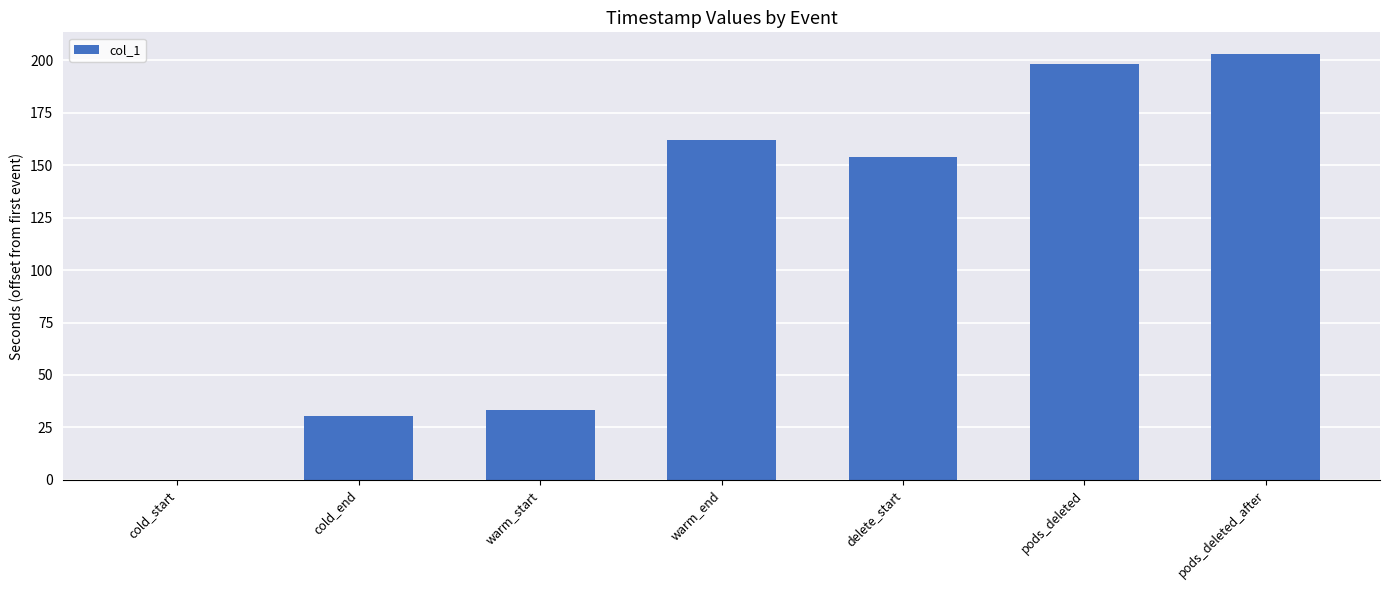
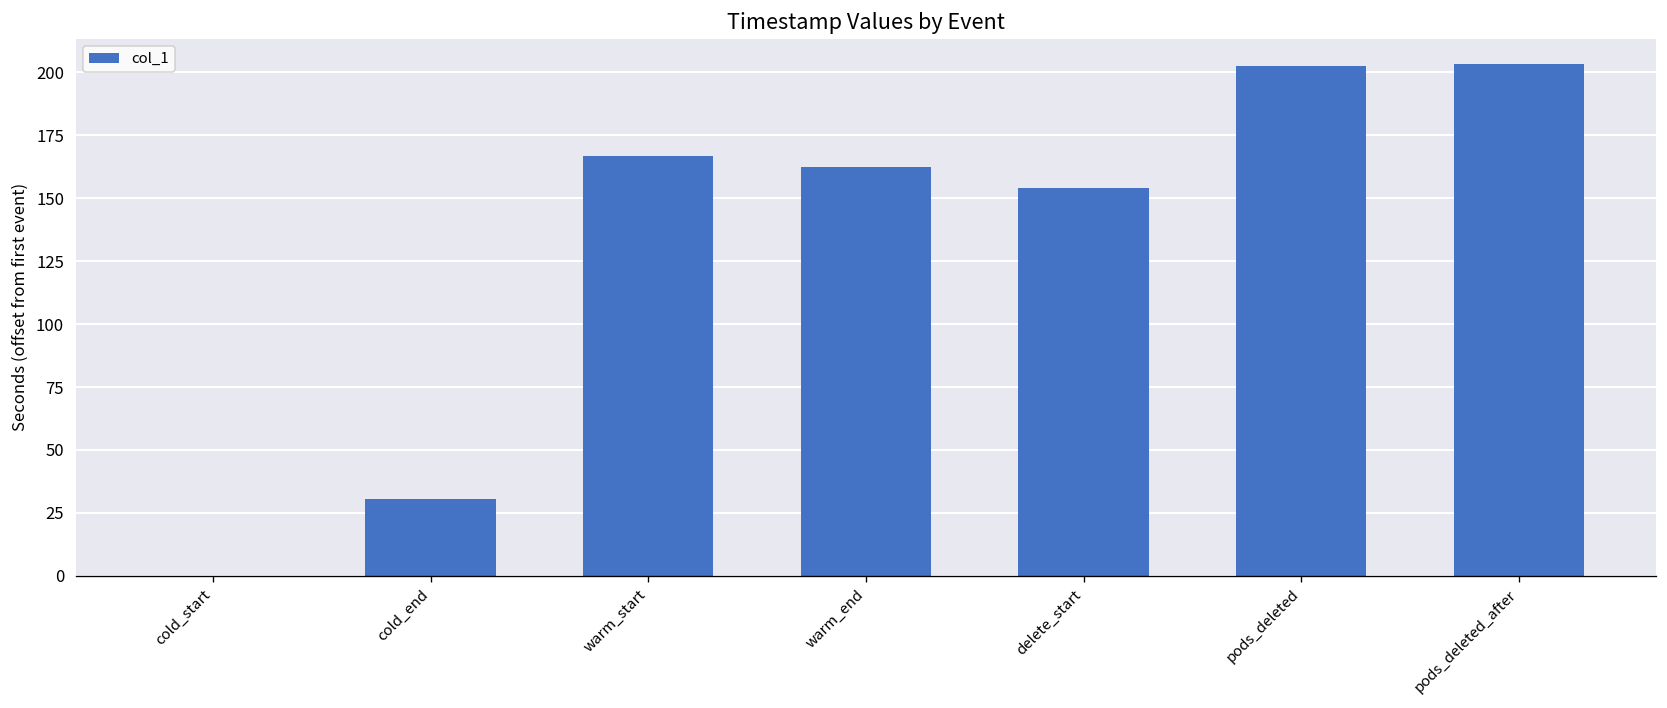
  {
    "cold_start": 0,
    "cold_end": 31,
-   "warm_start": 33,
+   "warm_start": 167,
    "warm_end": 162,
    "delete_start": 154,
-   "pods_deleted": 198,
+   "pods_deleted": 203,
    "pods_deleted_after": 203
  }
